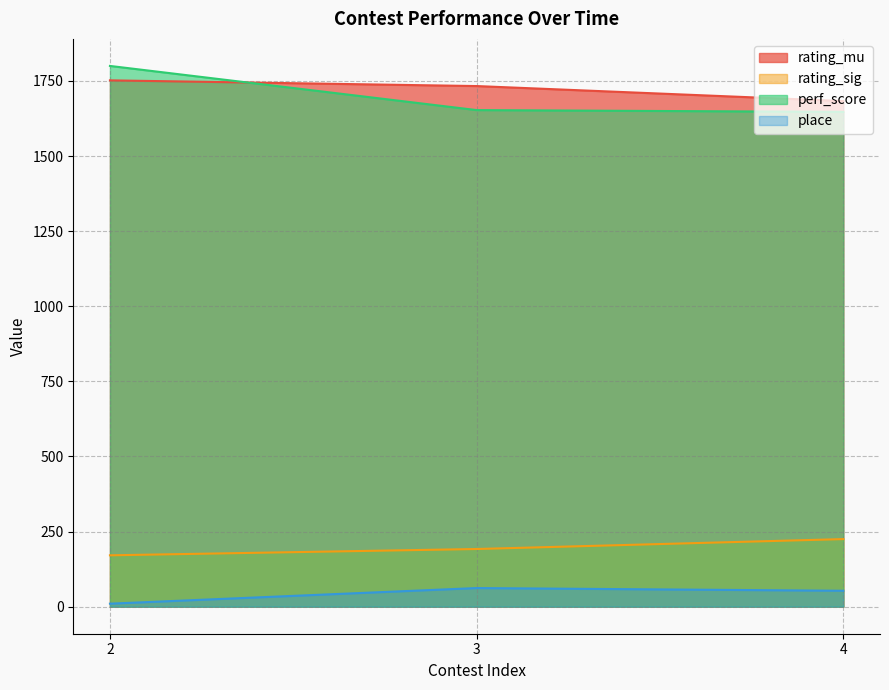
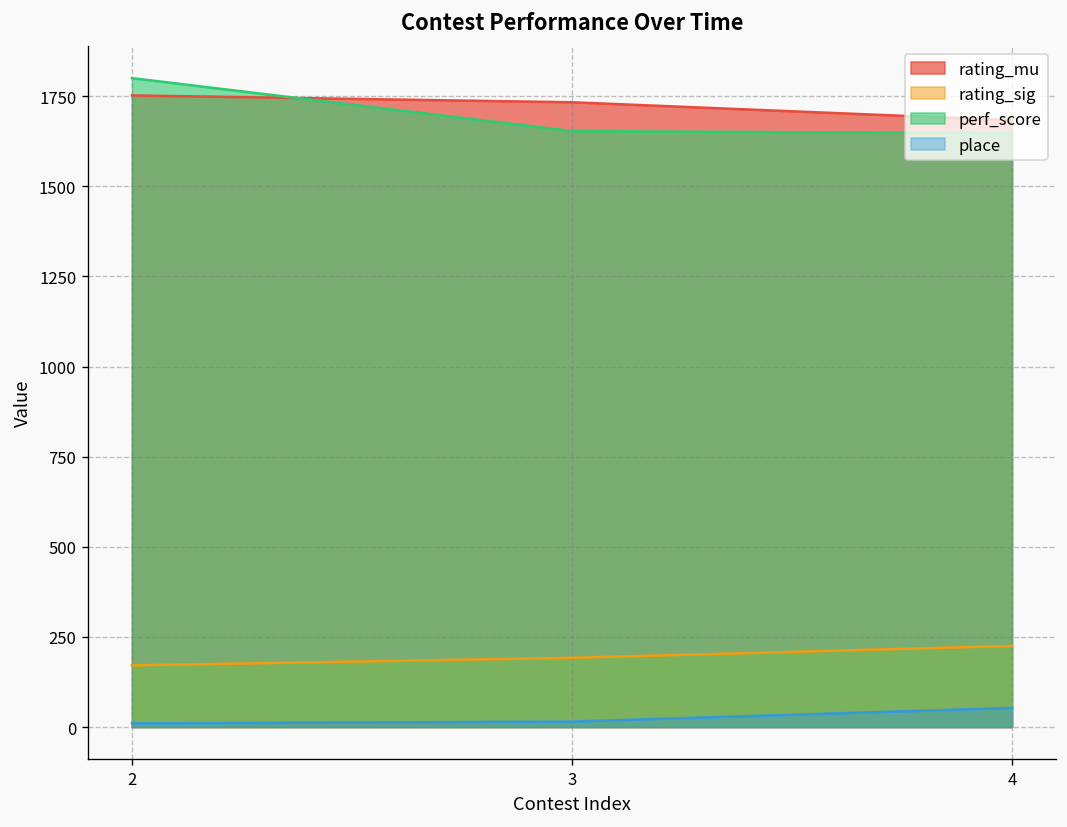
  {
    "rating_mu": {
      "2": 1750,
      "3": 1730
    },
    "rating_sig": {
      "2": 170,
      "3": 190,
      "4": 230
    },
    "perf_score": {
      "2": 1800,
      "3": 1650
    },
    "place": {
      "2": 10,
-     "3": 60,
+     "3": 20,
      "4": 50
    }
  }
